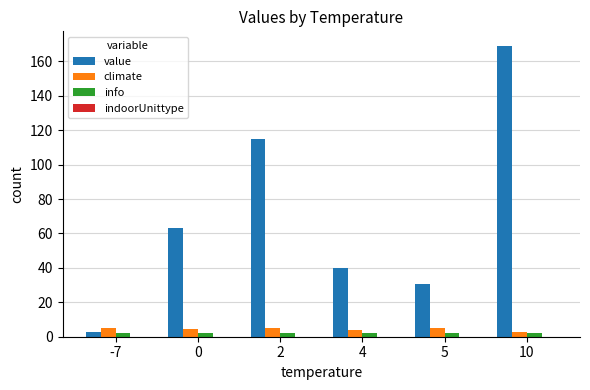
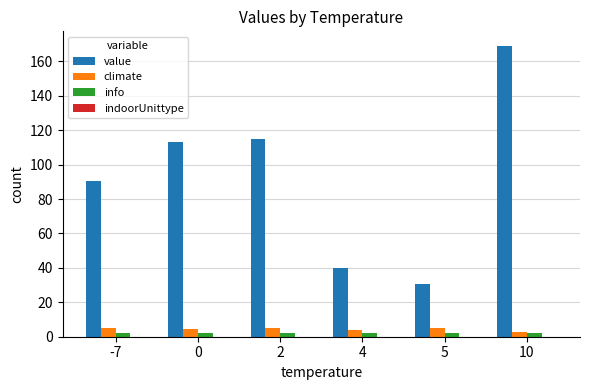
  {
    "value": {
-     "-7": 3,
-     "0": 63,
+     "-7": 90,
+     "0": 113,
      "2": 115,
      "4": 40,
      "5": 31,
      "10": 169
    },
    "climate": {
      "-7": 5,
      "0": 5,
      "2": 5,
      "4": 4,
      "5": 5,
      "10": 3
    },
    "info": {
      "-7": 2,
      "0": 2,
      "2": 2,
      "4": 2,
      "5": 2,
      "10": 2
    },
    "indoorUnittype": {
      "-7": 0,
      "0": 0,
      "2": 0,
      "4": 0,
      "5": 0,
      "10": 0
    }
  }
